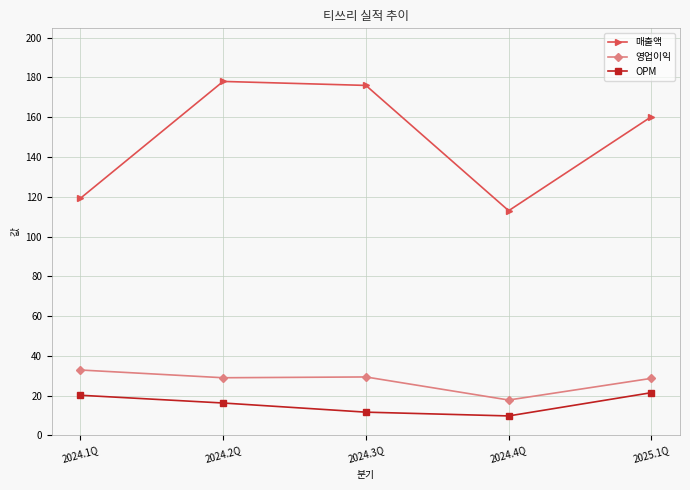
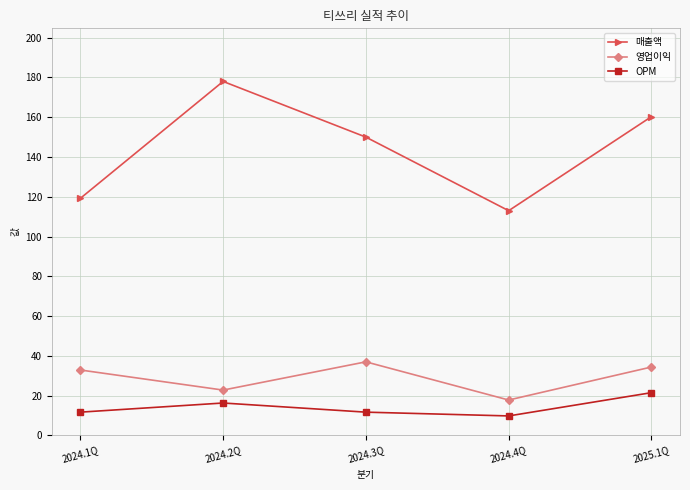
  {
    "매출액": {
      "2024.1Q": 119,
      "2024.2Q": 178,
-     "2024.3Q": 176,
+     "2024.3Q": 150,
      "2024.4Q": 113,
      "2025.1Q": 160
    },
    "영업이익": {
      "2024.1Q": 33,
-     "2024.2Q": 29,
-     "2024.3Q": 29,
+     "2024.2Q": 23,
+     "2024.3Q": 37,
      "2024.4Q": 18,
-     "2025.1Q": 29
+     "2025.1Q": 34
    },
    "OPM": {
-     "2024.1Q": 20,
+     "2024.1Q": 12,
      "2024.2Q": 16,
      "2024.3Q": 12,
      "2024.4Q": 10,
      "2025.1Q": 22
    }
  }
